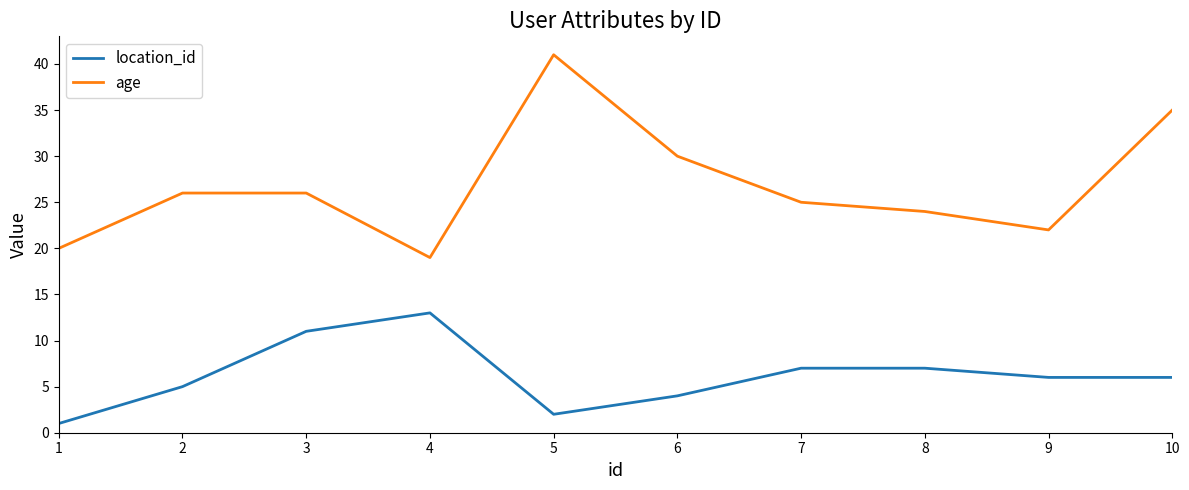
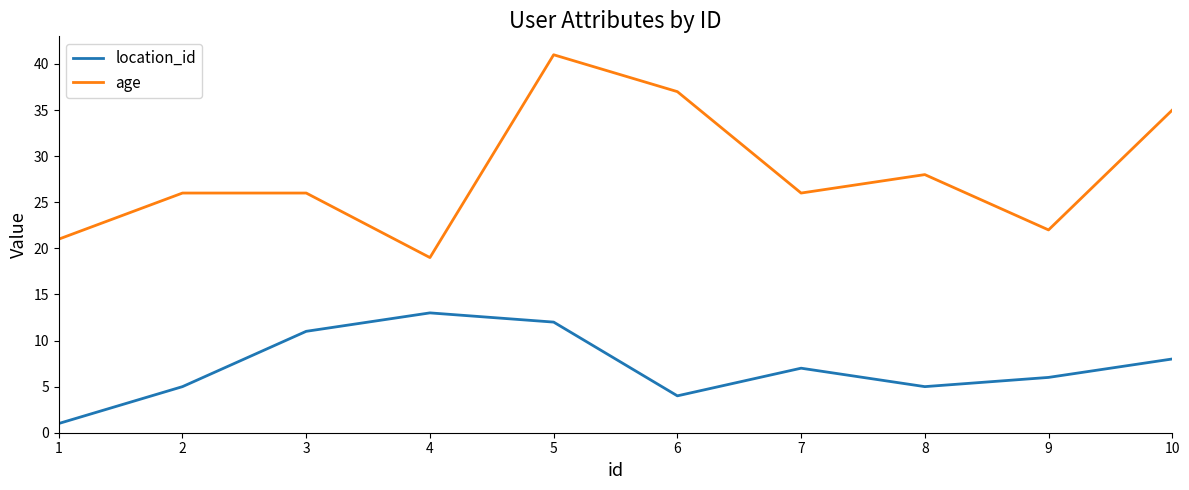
  {
    "location_id": {
      "1": 1,
      "2": 5,
      "3": 11,
      "4": 13,
-     "5": 2,
+     "5": 12,
      "6": 4,
      "7": 7,
-     "8": 7,
+     "8": 5,
      "9": 6,
-     "10": 6
+     "10": 8
    },
    "age": {
-     "1": 20,
+     "1": 21,
      "2": 26,
      "3": 26,
      "4": 19,
      "5": 41,
-     "6": 30,
-     "7": 25,
-     "8": 24,
+     "6": 37,
+     "7": 26,
+     "8": 28,
      "9": 22,
      "10": 35
    }
  }
